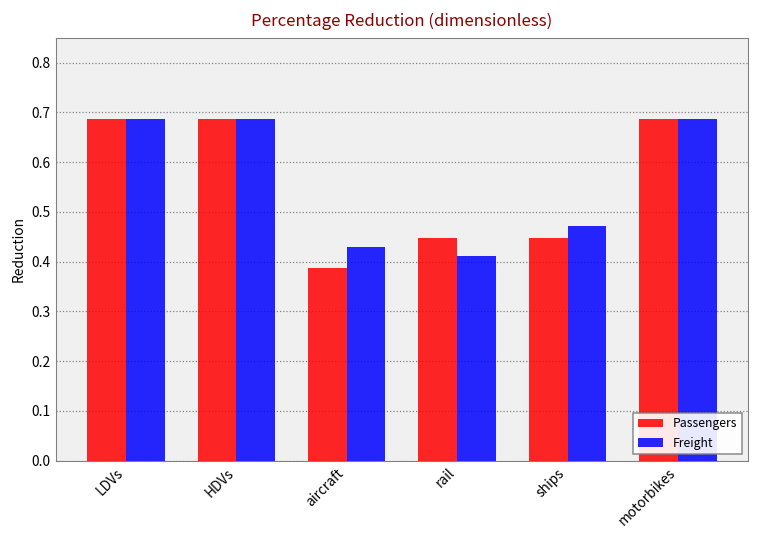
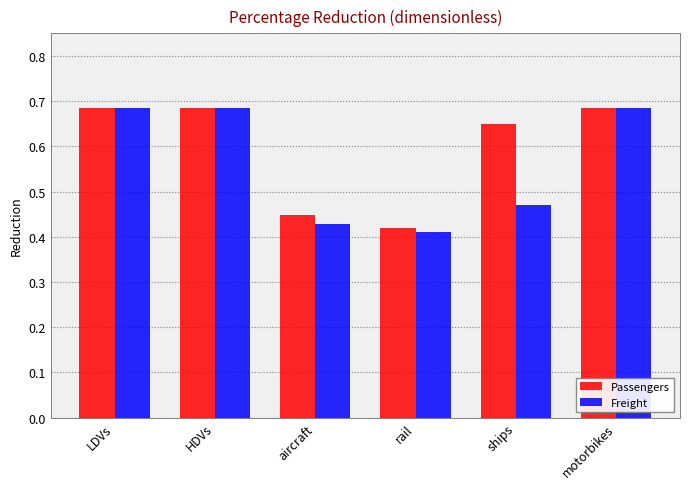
  {
    "Passengers": {
      "LDVs": 0.69,
      "HDVs": 0.69,
-     "aircraft": 0.39,
-     "rail": 0.45,
-     "ships": 0.45,
+     "aircraft": 0.45,
+     "rail": 0.42,
+     "ships": 0.65,
      "motorbikes": 0.69
    },
    "Freight": {
      "LDVs": 0.69,
      "HDVs": 0.69,
      "aircraft": 0.43,
      "rail": 0.41,
      "ships": 0.47,
      "motorbikes": 0.69
    }
  }
